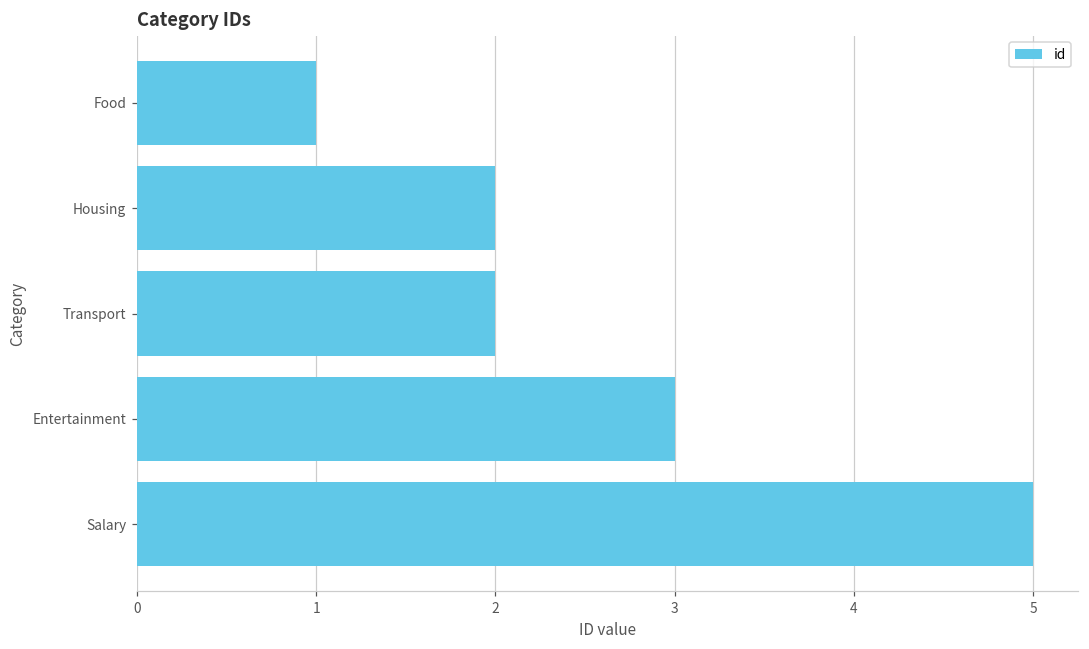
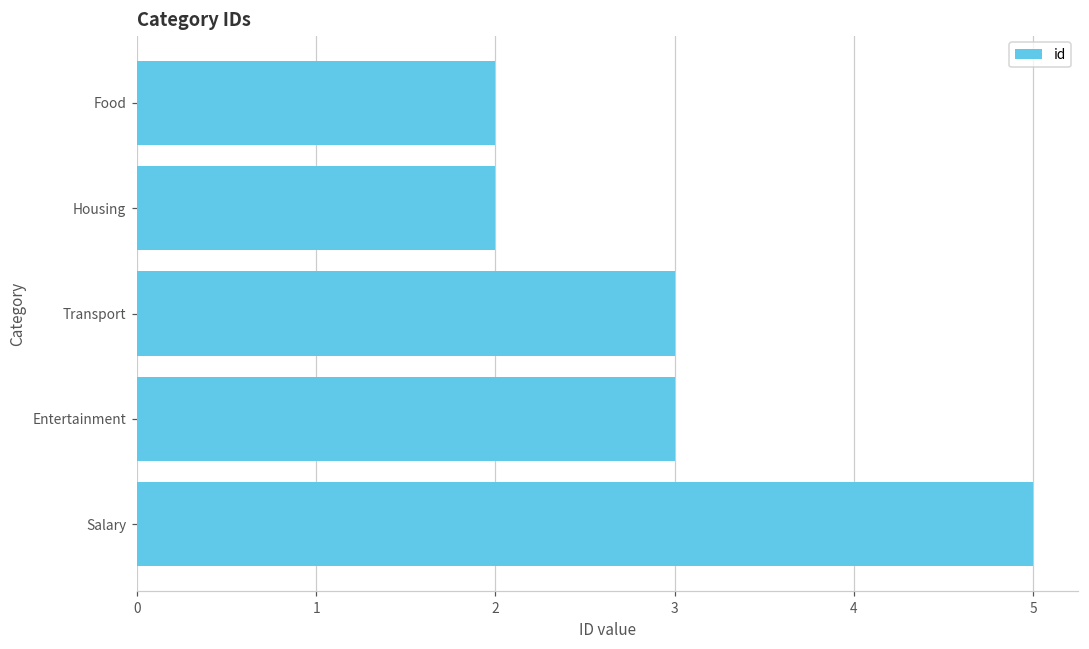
  {
-   "Food": 1,
+   "Food": 2,
    "Housing": 2,
-   "Transport": 2,
+   "Transport": 3,
    "Entertainment": 3,
    "Salary": 5
  }
